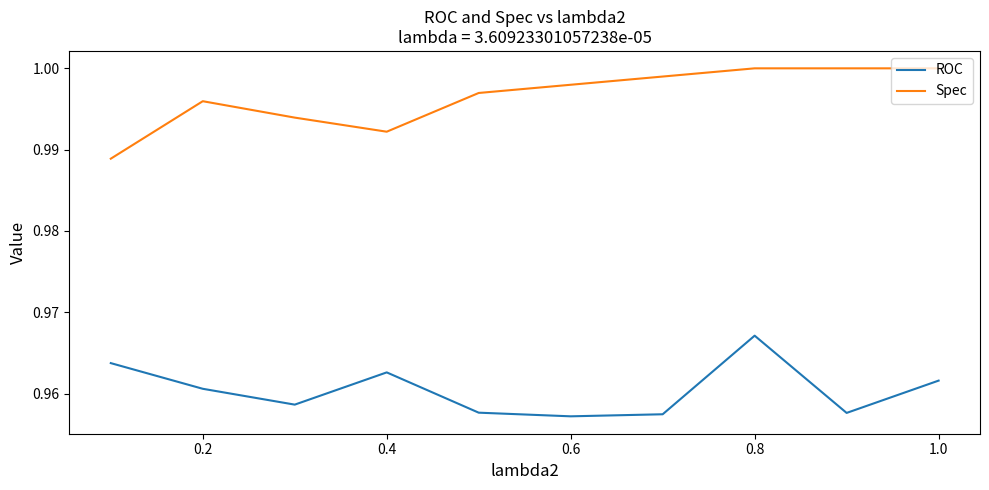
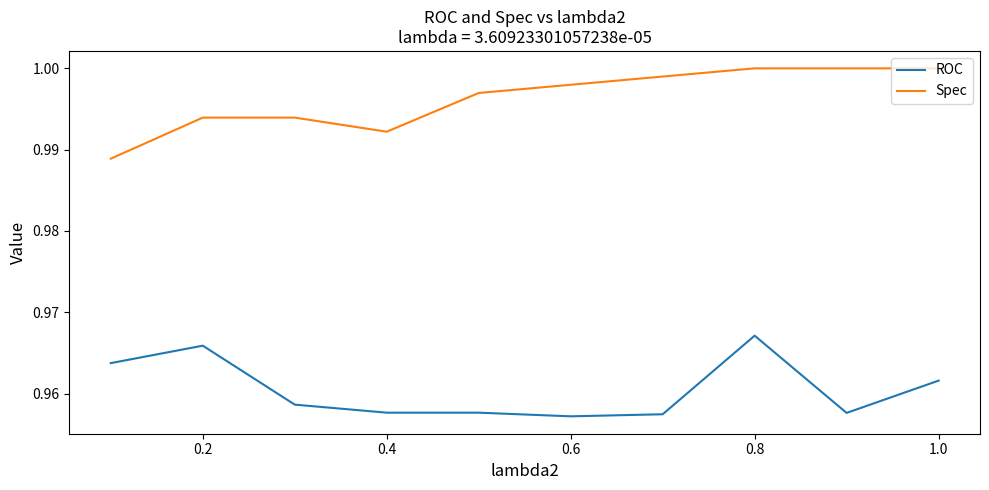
  {
    "ROC": {
-     "0.2": 0.961,
-     "0.4": 0.963,
+     "0.2": 0.966,
+     "0.4": 0.958,
      "0.6": 0.957,
      "0.8": 0.967,
      "1.0": 0.962
    },
    "Spec": {
-     "0.2": 0.996,
+     "0.2": 0.994,
      "0.4": 0.992,
      "0.6": 0.998,
      "0.8": 1.000
    }
  }
